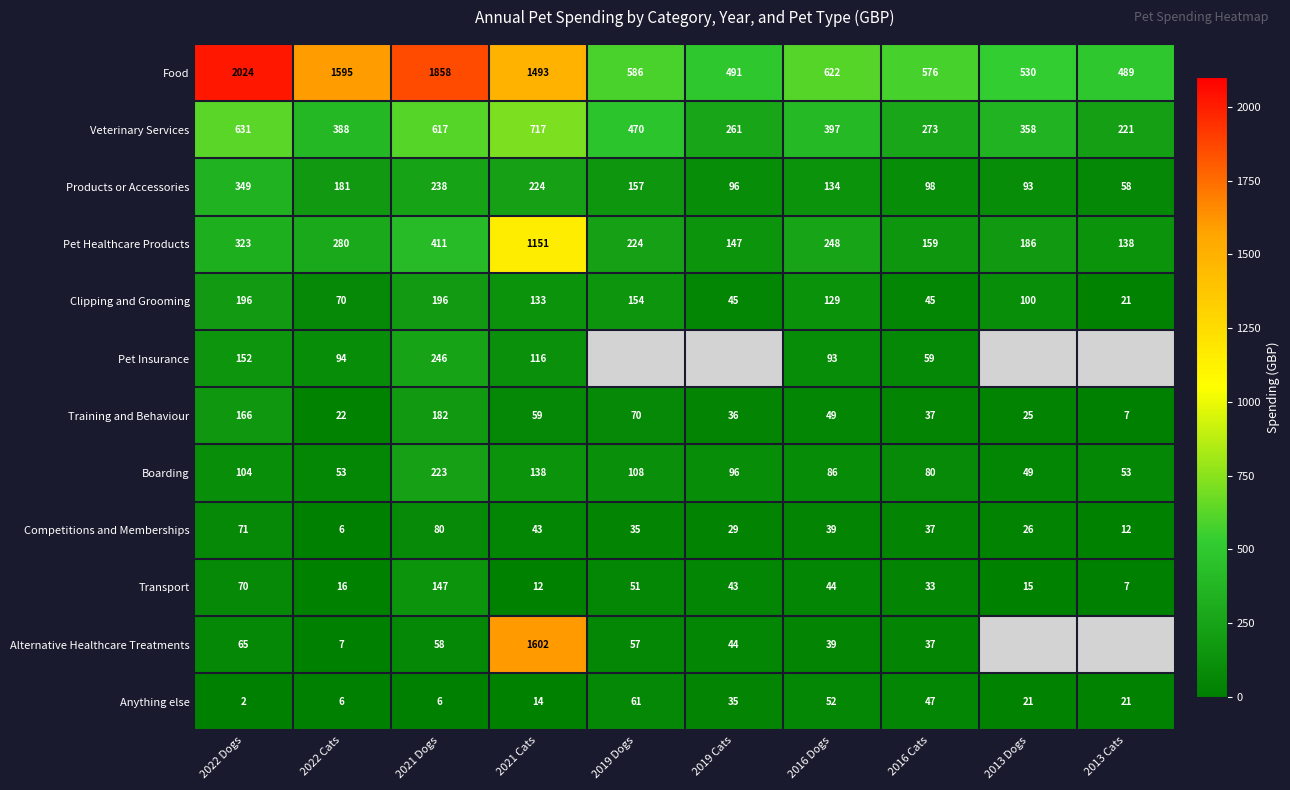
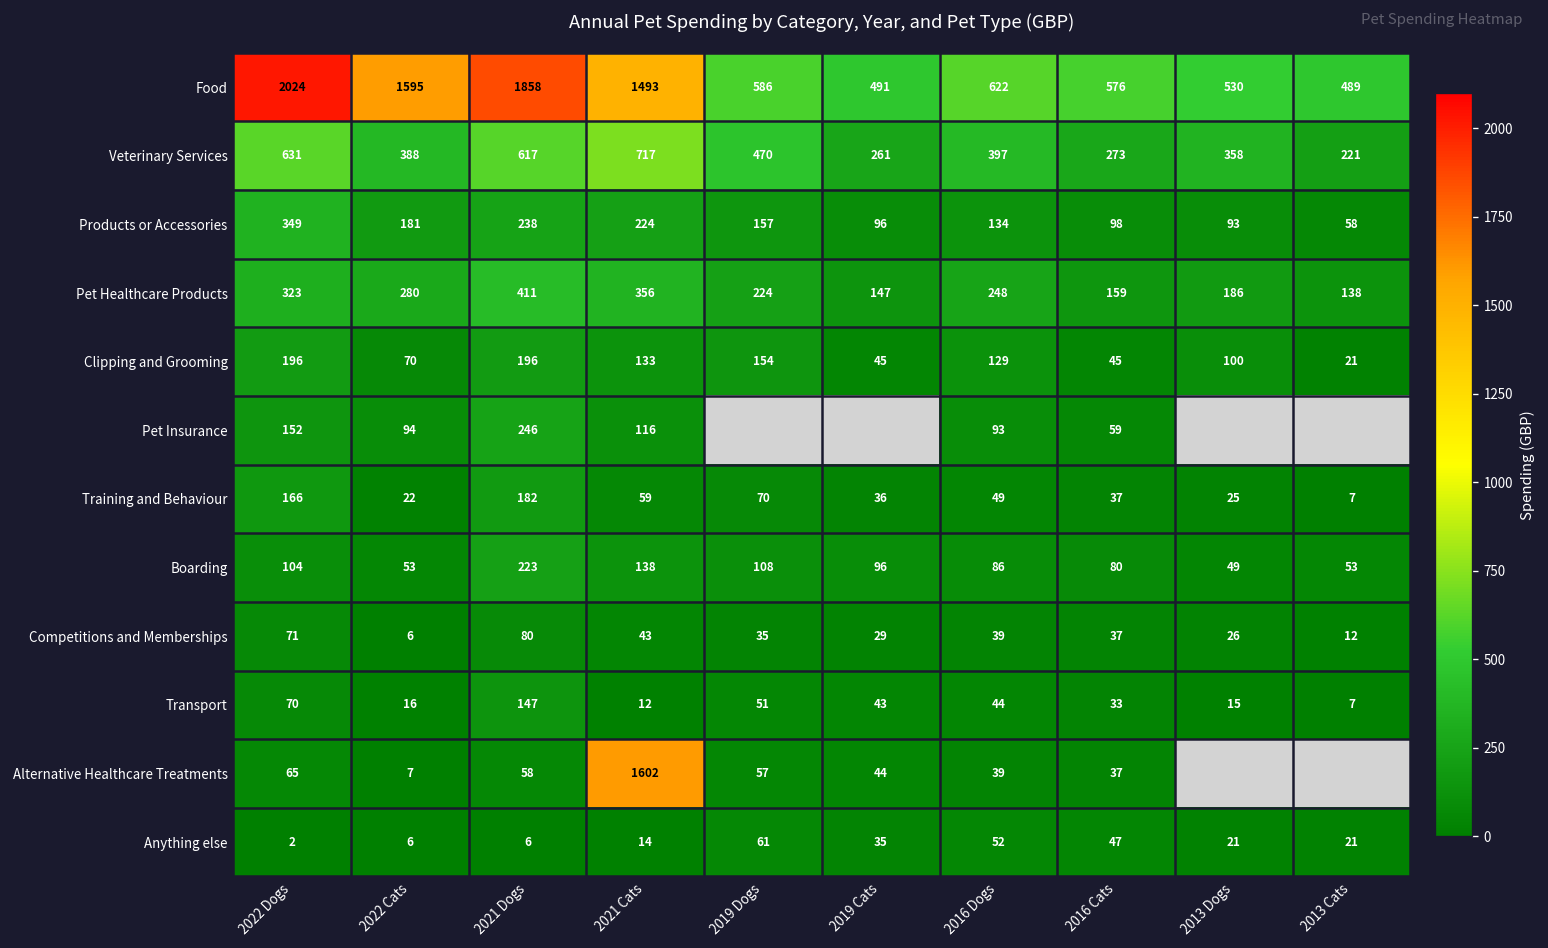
  {
    "Food": {
      "2022 Dogs": 2024,
      "2022 Cats": 1595,
      "2021 Dogs": 1858,
      "2021 Cats": 1493,
      "2019 Dogs": 586,
      "2019 Cats": 491,
      "2016 Dogs": 622,
      "2016 Cats": 576,
      "2013 Dogs": 530,
      "2013 Cats": 489
    },
    "Veterinary Services": {
      "2022 Dogs": 631,
      "2022 Cats": 388,
      "2021 Dogs": 617,
      "2021 Cats": 717,
      "2019 Dogs": 470,
      "2019 Cats": 261,
      "2016 Dogs": 397,
      "2016 Cats": 273,
      "2013 Dogs": 358,
      "2013 Cats": 221
    },
    "Products or Accessories": {
      "2022 Dogs": 349,
      "2022 Cats": 181,
      "2021 Dogs": 238,
      "2021 Cats": 224,
      "2019 Dogs": 157,
      "2019 Cats": 96,
      "2016 Dogs": 134,
      "2016 Cats": 98,
      "2013 Dogs": 93,
      "2013 Cats": 58
    },
    "Pet Healthcare Products": {
      "2022 Dogs": 323,
      "2022 Cats": 280,
      "2021 Dogs": 411,
-     "2021 Cats": 1151,
+     "2021 Cats": 356,
      "2019 Dogs": 224,
      "2019 Cats": 147,
      "2016 Dogs": 248,
      "2016 Cats": 159,
      "2013 Dogs": 186,
      "2013 Cats": 138
    },
    "Clipping and Grooming": {
      "2022 Dogs": 196,
      "2022 Cats": 70,
      "2021 Dogs": 196,
      "2021 Cats": 133,
      "2019 Dogs": 154,
      "2019 Cats": 45,
      "2016 Dogs": 129,
      "2016 Cats": 45,
      "2013 Dogs": 100,
      "2013 Cats": 21
    },
    "Pet Insurance": {
      "2022 Dogs": 152,
      "2022 Cats": 94,
      "2021 Dogs": 246,
      "2021 Cats": 116,
      "2016 Dogs": 93,
      "2016 Cats": 59
    },
    "Training and Behaviour": {
      "2022 Dogs": 166,
      "2022 Cats": 22,
      "2021 Dogs": 182,
      "2021 Cats": 59,
      "2019 Dogs": 70,
      "2019 Cats": 36,
      "2016 Dogs": 49,
      "2016 Cats": 37,
      "2013 Dogs": 25,
      "2013 Cats": 7
    },
    "Boarding": {
      "2022 Dogs": 104,
      "2022 Cats": 53,
      "2021 Dogs": 223,
      "2021 Cats": 138,
      "2019 Dogs": 108,
      "2019 Cats": 96,
      "2016 Dogs": 86,
      "2016 Cats": 80,
      "2013 Dogs": 49,
      "2013 Cats": 53
    },
    "Competitions and Memberships": {
      "2022 Dogs": 71,
      "2022 Cats": 6,
      "2021 Dogs": 80,
      "2021 Cats": 43,
      "2019 Dogs": 35,
      "2019 Cats": 29,
      "2016 Dogs": 39,
      "2016 Cats": 37,
      "2013 Dogs": 26,
      "2013 Cats": 12
    },
    "Transport": {
      "2022 Dogs": 70,
      "2022 Cats": 16,
      "2021 Dogs": 147,
      "2021 Cats": 12,
      "2019 Dogs": 51,
      "2019 Cats": 43,
      "2016 Dogs": 44,
      "2016 Cats": 33,
      "2013 Dogs": 15,
      "2013 Cats": 7
    },
    "Alternative Healthcare Treatments": {
      "2022 Dogs": 65,
      "2022 Cats": 7,
      "2021 Dogs": 58,
      "2021 Cats": 1602,
      "2019 Dogs": 57,
      "2019 Cats": 44,
      "2016 Dogs": 39,
      "2016 Cats": 37
    },
    "Anything else": {
      "2022 Dogs": 2,
      "2022 Cats": 6,
      "2021 Dogs": 6,
      "2021 Cats": 14,
      "2019 Dogs": 61,
      "2019 Cats": 35,
      "2016 Dogs": 52,
      "2016 Cats": 47,
      "2013 Dogs": 21,
      "2013 Cats": 21
    }
  }
